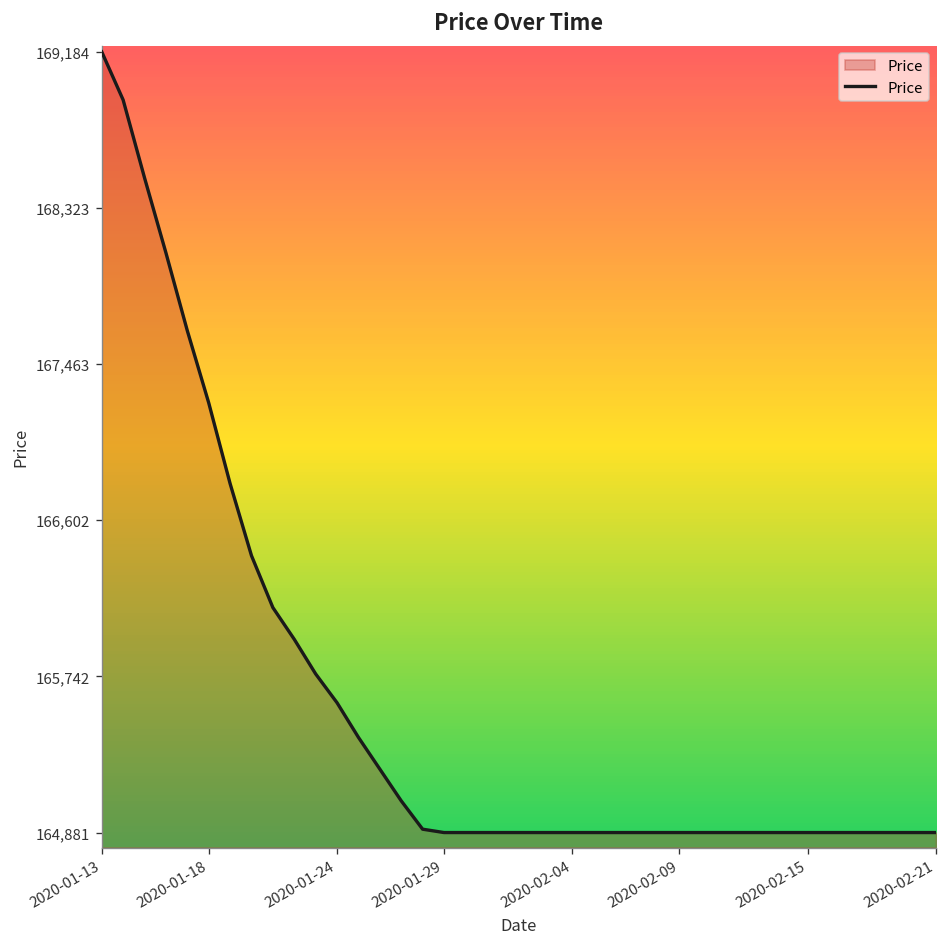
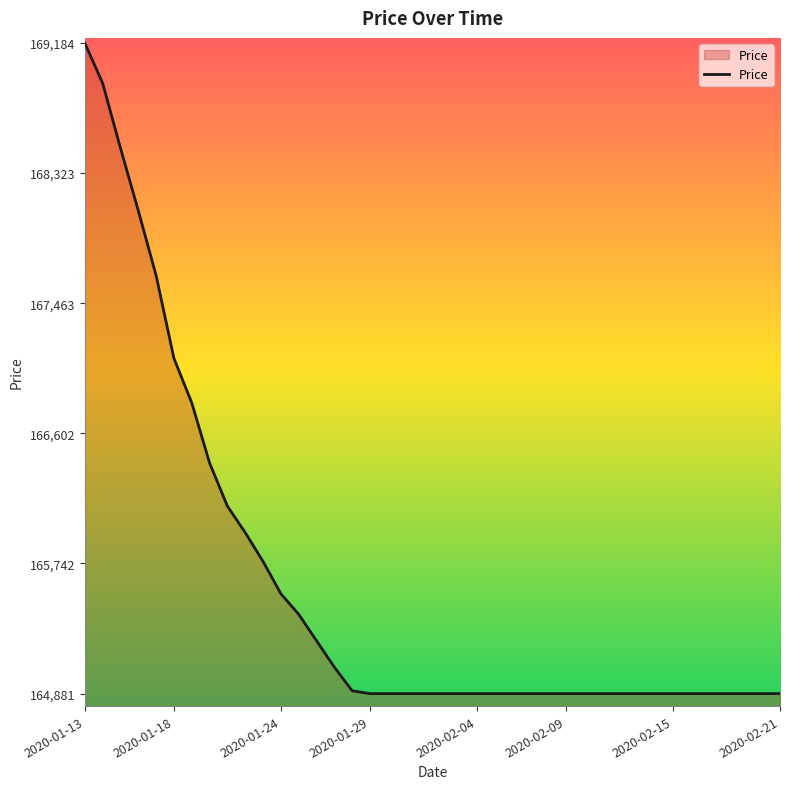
  {
    "2020-01-13": "169,180",
-   "2020-01-18": "167,250",
-   "2020-01-24": "165,600",
+   "2020-01-18": "167,100",
+   "2020-01-24": "165,540",
    "2020-01-29": "164,880",
    "2020-02-04": "164,880",
    "2020-02-09": "164,880",
    "2020-02-15": "164,880",
    "2020-02-21": "164,880"
  }
